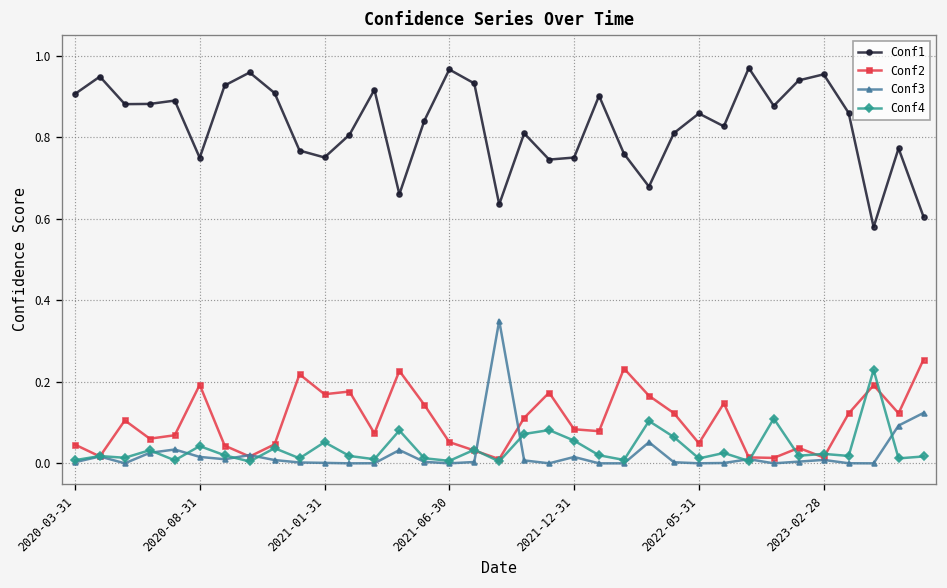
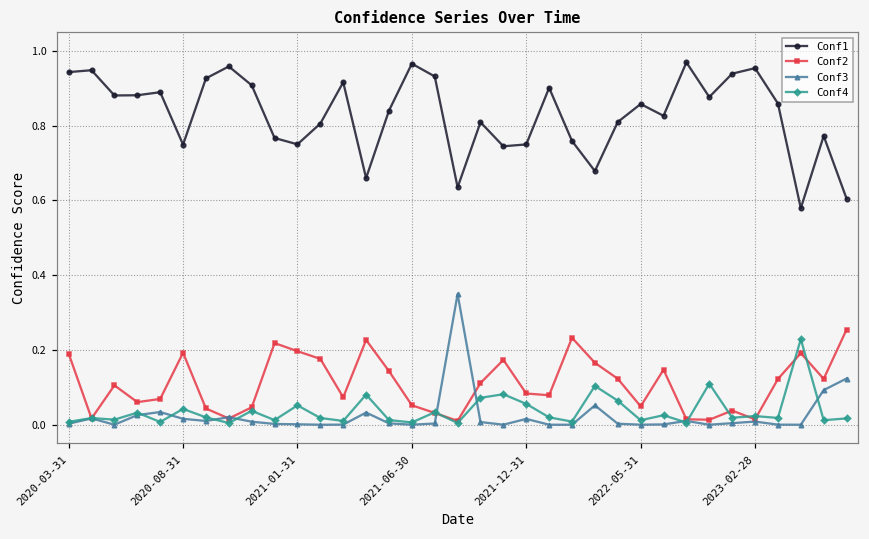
  {
    "Conf1": {
-     "2020-03-31": 0.91,
+     "2020-03-31": 0.94,
      "2020-08-31": 0.75,
      "2021-01-31": 0.75,
      "2021-06-30": 0.97,
      "2021-12-31": 0.75,
      "2022-05-31": 0.86,
      "2023-02-28": 0.95
    },
    "Conf2": {
-     "2020-03-31": 0.05,
+     "2020-03-31": 0.19,
      "2020-08-31": 0.19,
-     "2021-01-31": 0.17,
+     "2021-01-31": 0.20,
      "2021-06-30": 0.05,
      "2021-12-31": 0.08,
      "2022-05-31": 0.05
    }
  }
